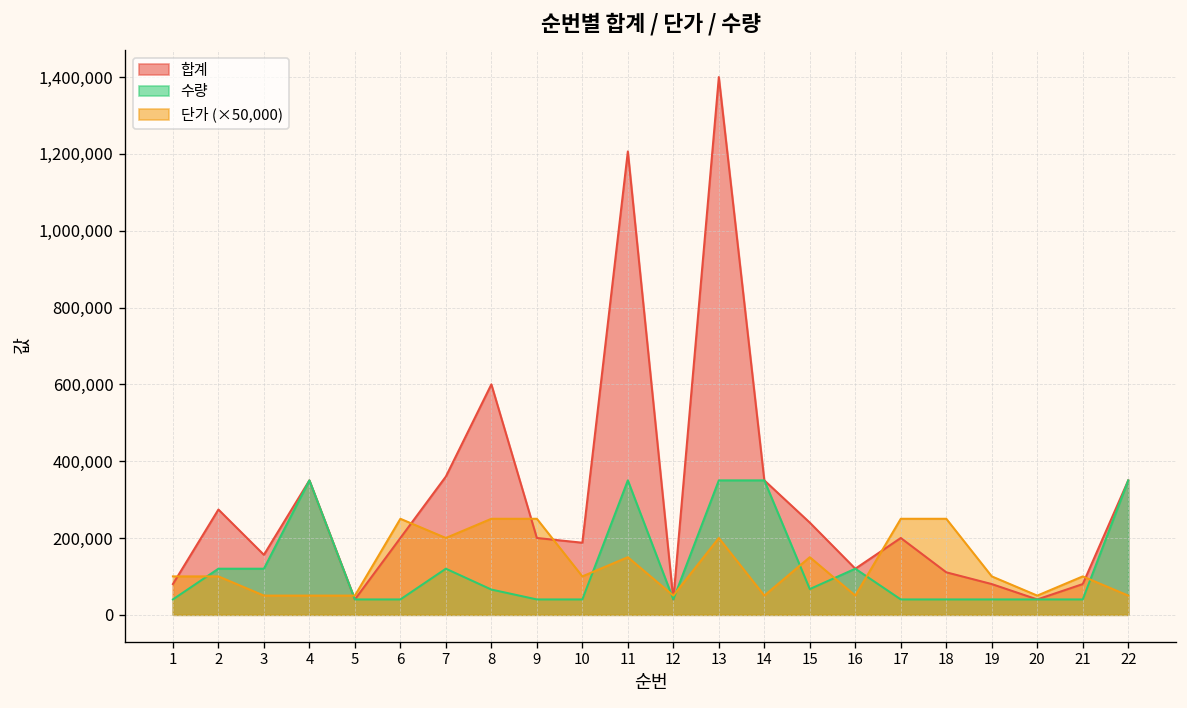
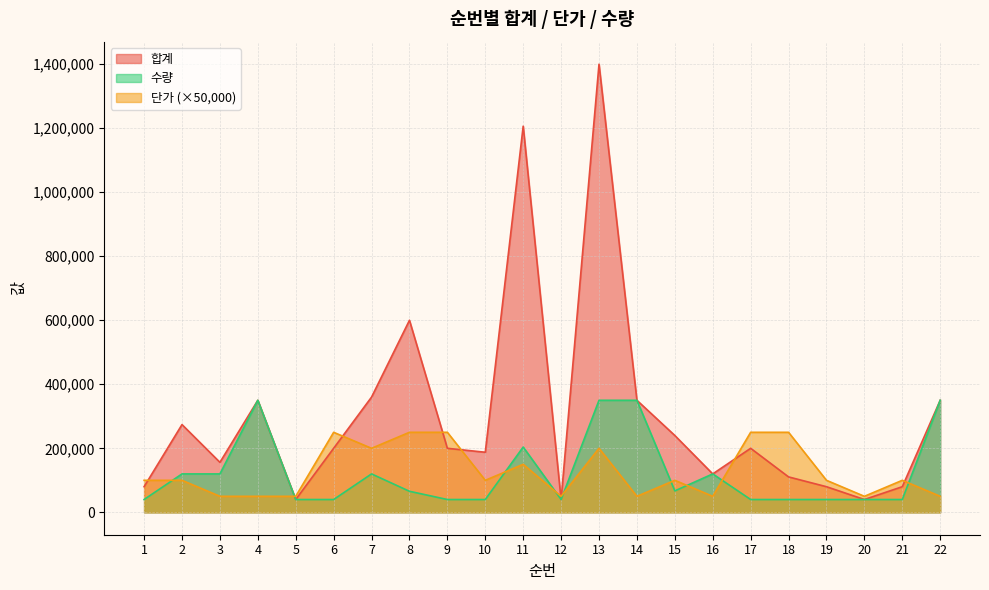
  {
    "합계": {
      "1": "80,000",
      "2": "270,000",
      "3": "160,000",
      "6": "200,000",
      "7": "360,000",
      "8": "600,000",
      "9": "200,000",
      "10": "190,000",
      "11": "1,210,000",
      "13": "1,400,000",
      "15": "240,000",
      "17": "200,000",
      "18": "110,000",
      "19": "80,000",
      "21": "80,000"
    },
    "수량": {
      "1": "40,000",
      "2": "120,000",
      "3": "120,000",
      "6": "40,000",
      "7": "120,000",
      "8": "70,000",
      "9": "40,000",
      "10": "40,000",
-     "11": "350,000",
+     "11": "200,000",
      "13": "350,000",
      "15": "70,000",
      "17": "40,000",
      "18": "40,000",
      "19": "40,000",
      "21": "40,000"
    },
    "단가 (×50,000)": {
      "1": "100,000",
      "2": "100,000",
      "3": "50,000",
      "4": "50,000",
      "5": "50,000",
      "6": "250,000",
      "7": "200,000",
      "8": "250,000",
      "9": "250,000",
      "10": "100,000",
      "11": "150,000",
      "12": "50,000",
      "13": "200,000",
      "14": "50,000",
-     "15": "150,000",
+     "15": "100,000",
      "16": "50,000",
      "17": "250,000",
      "18": "250,000",
      "19": "100,000",
      "20": "50,000",
      "21": "100,000",
      "22": "50,000"
    }
  }
